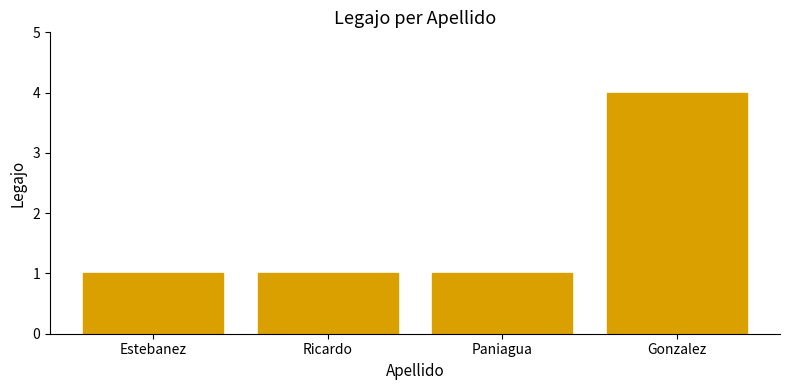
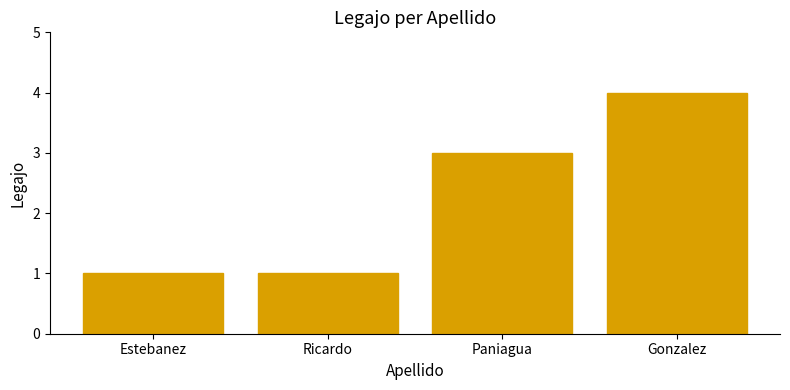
  {
    "Estebanez": 1,
    "Ricardo": 1,
-   "Paniagua": 1,
+   "Paniagua": 3,
    "Gonzalez": 4
  }
